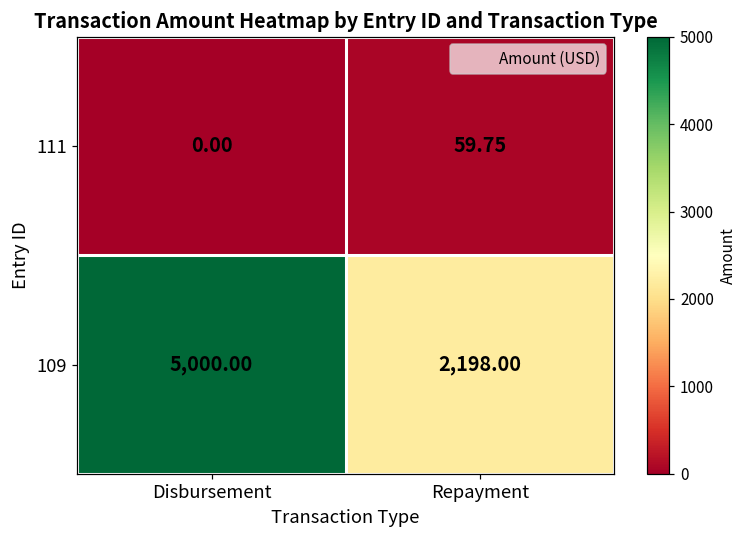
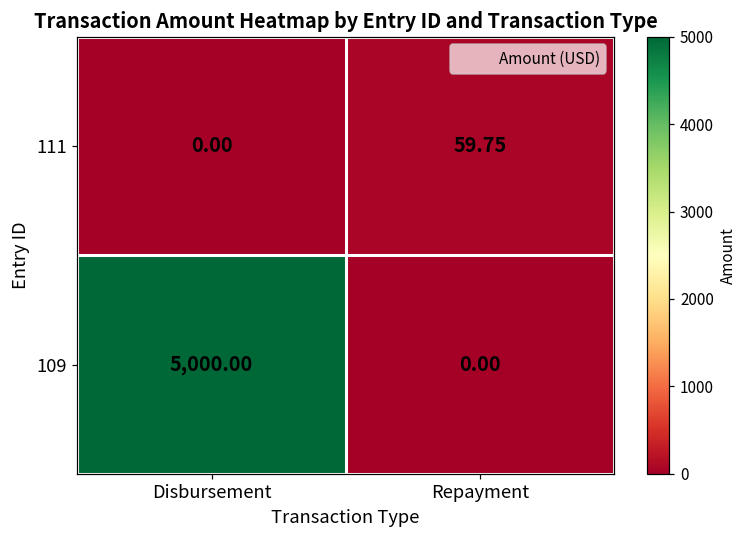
  {
    "111": {
      "Disbursement": "0.00",
      "Repayment": "59.75"
    },
    "109": {
      "Disbursement": "5,000.00",
-     "Repayment": "2,198.00"
+     "Repayment": "0.00"
    }
  }
